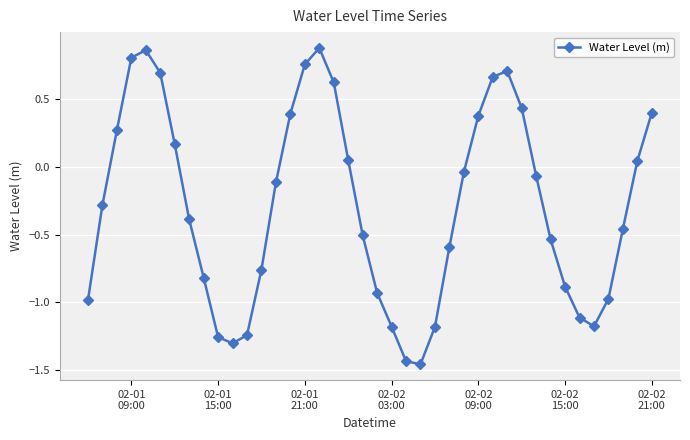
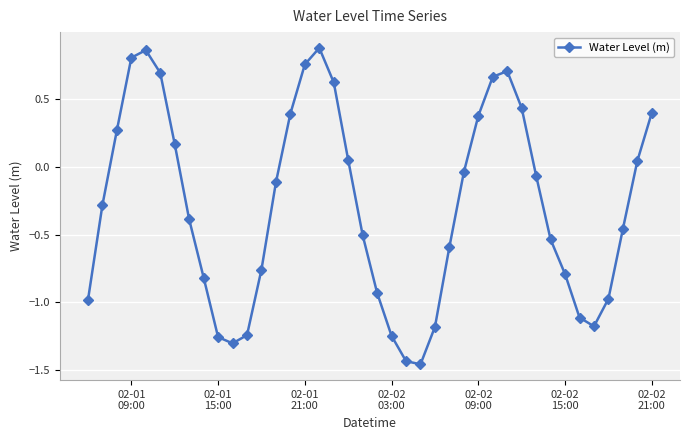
  {
    "02-01 09:00": 0.81,
    "02-01 15:00": -1.26,
    "02-01 21:00": 0.76,
-   "02-02 03:00": -1.18,
+   "02-02 03:00": -1.25,
    "02-02 09:00": 0.38,
-   "02-02 15:00": -0.88,
+   "02-02 15:00": -0.79,
    "02-02 21:00": 0.40
  }
